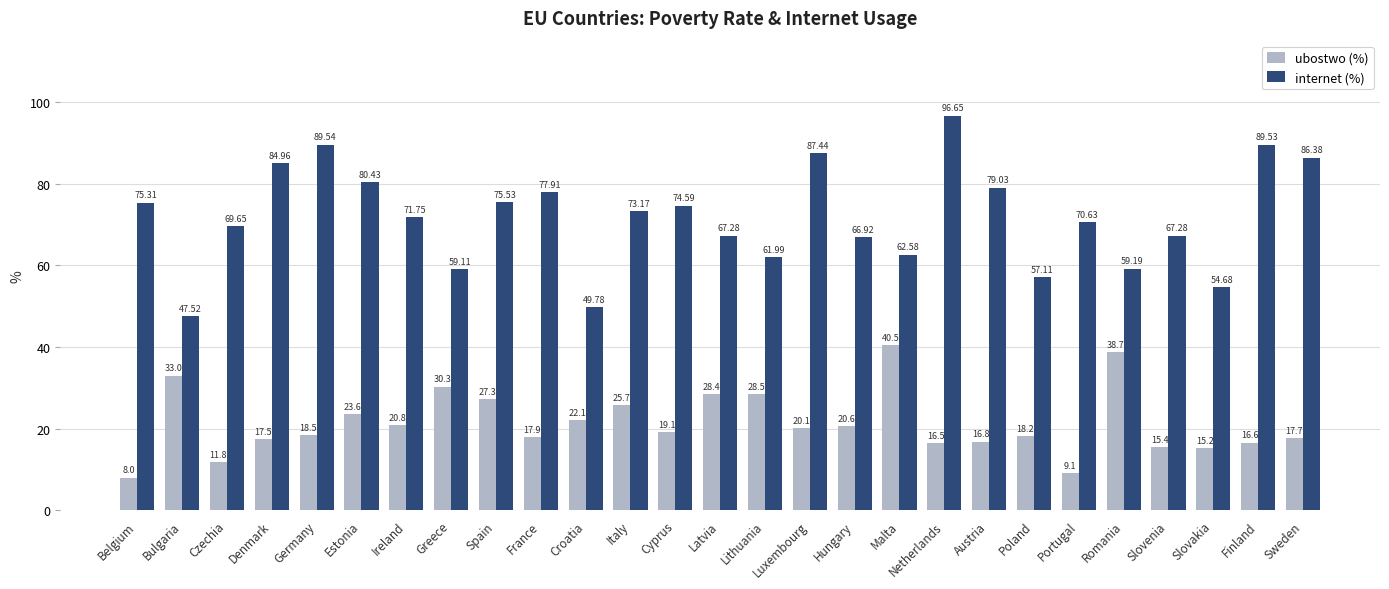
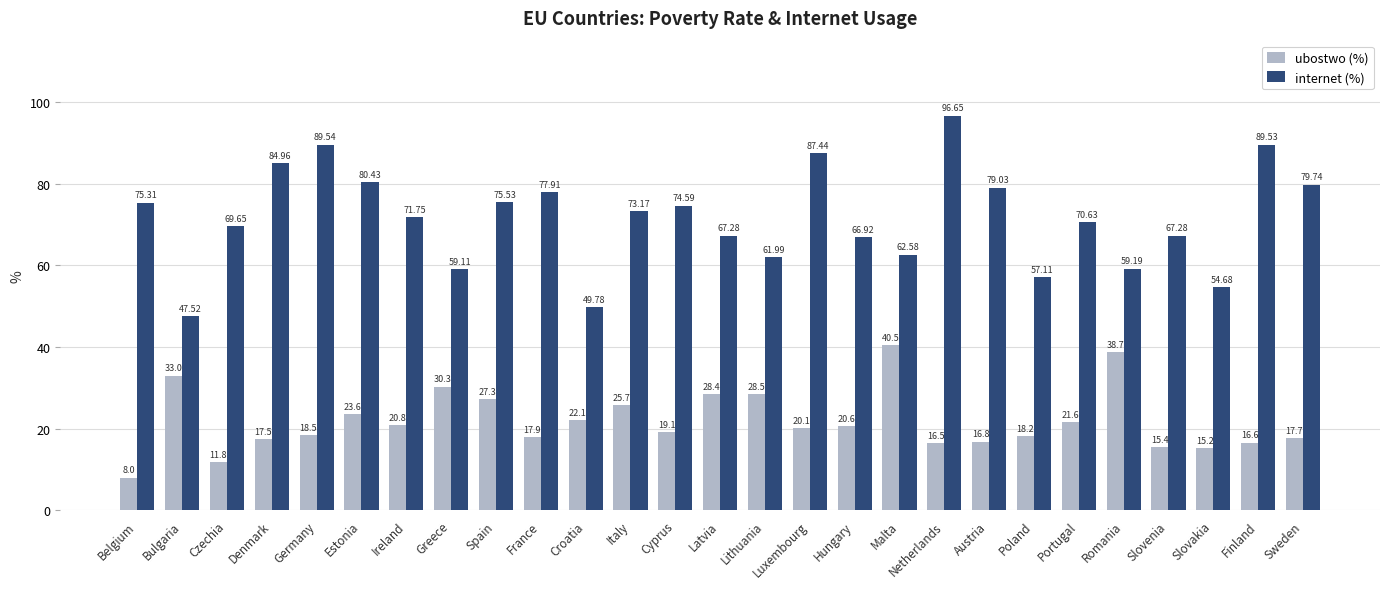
  {
    "ubostwo (%)": {
      "Belgium": 8.0,
      "Bulgaria": 33.0,
      "Czechia": 11.8,
      "Denmark": 17.5,
      "Germany": 18.5,
      "Estonia": 23.6,
      "Ireland": 20.8,
      "Greece": 30.3,
      "Spain": 27.3,
      "France": 17.9,
      "Croatia": 22.1,
      "Italy": 25.7,
      "Cyprus": 19.1,
      "Latvia": 28.4,
      "Lithuania": 28.5,
      "Luxembourg": 20.1,
      "Hungary": 20.6,
      "Malta": 40.5,
      "Netherlands": 16.5,
      "Austria": 16.8,
      "Poland": 18.2,
-     "Portugal": 9.1,
+     "Portugal": 21.6,
      "Romania": 38.7,
      "Slovenia": 15.4,
      "Slovakia": 15.2,
      "Finland": 16.6,
      "Sweden": 17.7
    },
    "internet (%)": {
      "Belgium": 75.31,
      "Bulgaria": 47.52,
      "Czechia": 69.65,
      "Denmark": 84.96,
      "Germany": 89.54,
      "Estonia": 80.43,
      "Ireland": 71.75,
      "Greece": 59.11,
      "Spain": 75.53,
      "France": 77.91,
      "Croatia": 49.78,
      "Italy": 73.17,
      "Cyprus": 74.59,
      "Latvia": 67.28,
      "Lithuania": 61.99,
      "Luxembourg": 87.44,
      "Hungary": 66.92,
      "Malta": 62.58,
      "Netherlands": 96.65,
      "Austria": 79.03,
      "Poland": 57.11,
      "Portugal": 70.63,
      "Romania": 59.19,
      "Slovenia": 67.28,
      "Slovakia": 54.68,
      "Finland": 89.53,
-     "Sweden": 86.38
+     "Sweden": 79.74
    }
  }
